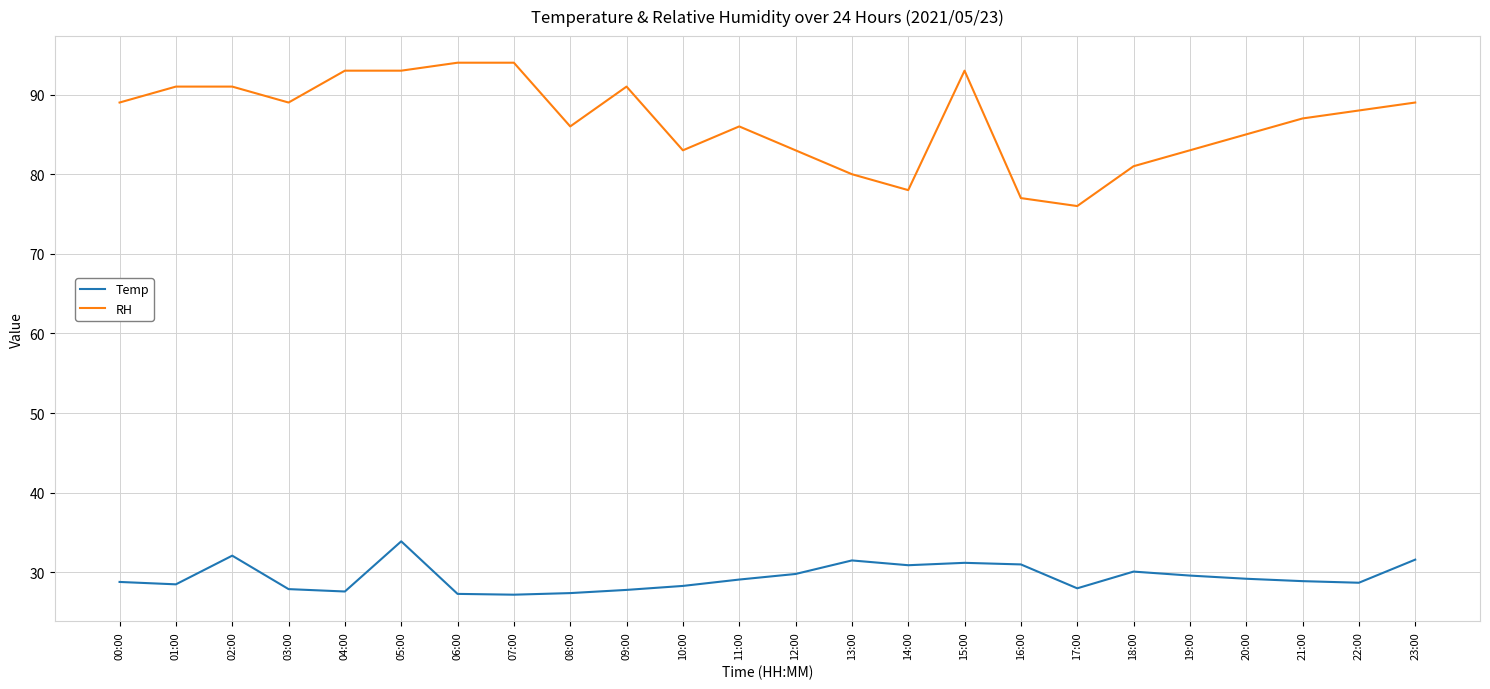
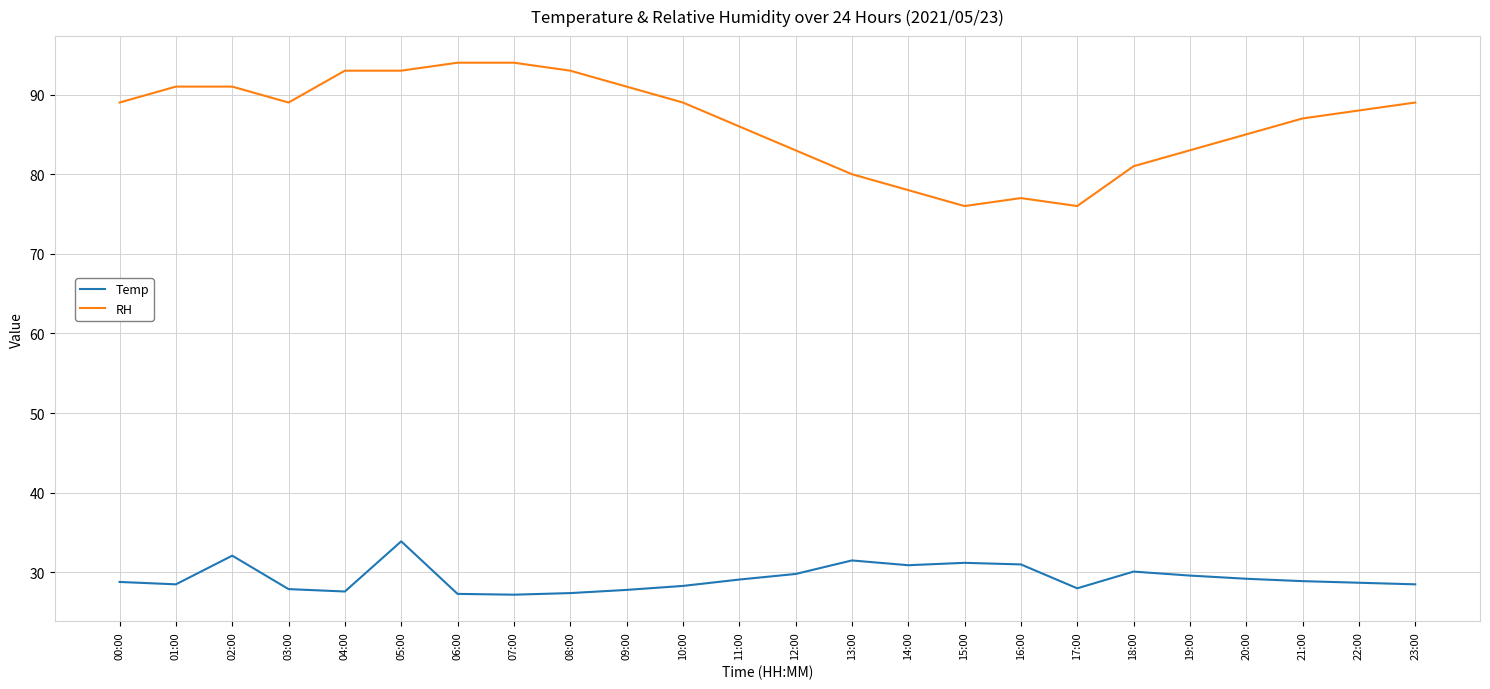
  {
    "Temp": {
      "00:00": 29,
      "01:00": 29,
      "02:00": 32,
      "03:00": 28,
      "04:00": 28,
      "05:00": 34,
      "06:00": 27,
      "07:00": 27,
      "08:00": 27,
      "09:00": 28,
      "10:00": 28,
      "11:00": 29,
      "12:00": 30,
      "13:00": 32,
      "14:00": 31,
      "15:00": 31,
      "16:00": 31,
      "17:00": 28,
      "18:00": 30,
      "19:00": 30,
      "20:00": 29,
      "21:00": 29,
      "22:00": 29,
-     "23:00": 32
+     "23:00": 29
    },
    "RH": {
      "00:00": 89,
      "01:00": 91,
      "02:00": 91,
      "03:00": 89,
      "04:00": 93,
      "05:00": 93,
      "06:00": 94,
      "07:00": 94,
-     "08:00": 86,
+     "08:00": 93,
      "09:00": 91,
-     "10:00": 83,
+     "10:00": 89,
      "11:00": 86,
      "12:00": 83,
      "13:00": 80,
      "14:00": 78,
-     "15:00": 93,
+     "15:00": 76,
      "16:00": 77,
      "17:00": 76,
      "18:00": 81,
      "19:00": 83,
      "20:00": 85,
      "21:00": 87,
      "22:00": 88,
      "23:00": 89
    }
  }
